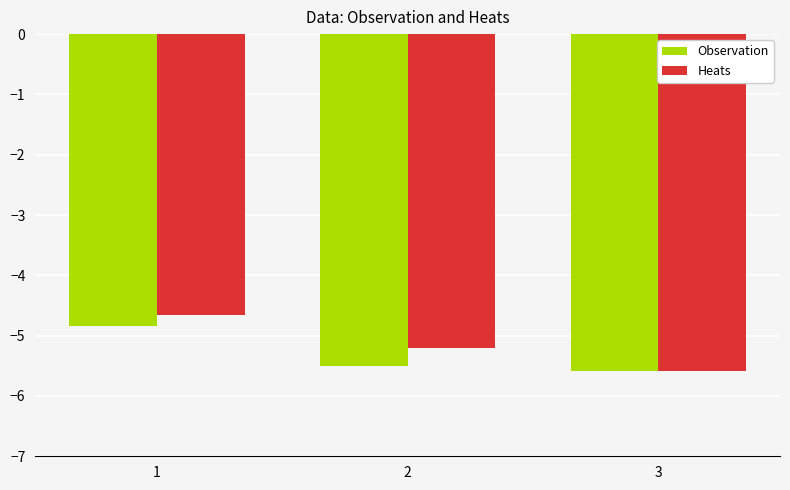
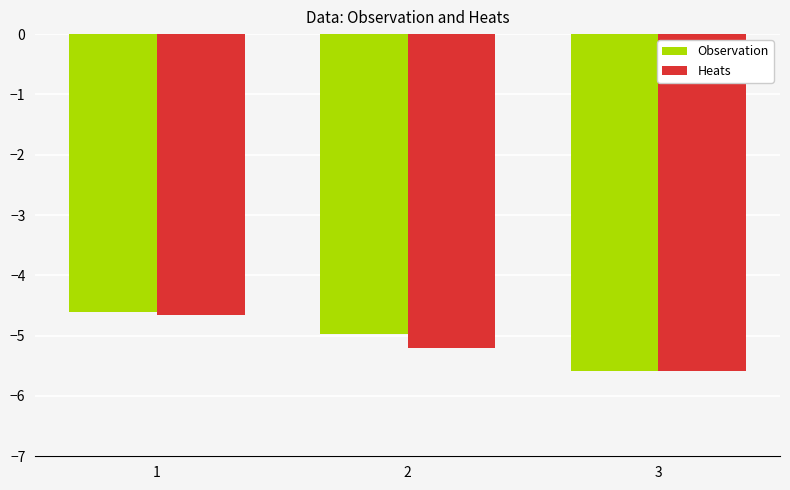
  {
    "Observation": {
-     "1": -4.8,
-     "2": -5.5,
+     "1": -4.6,
+     "2": -5.0,
      "3": -5.6
    },
    "Heats": {
      "1": -4.7,
      "2": -5.2,
      "3": -5.6
    }
  }
